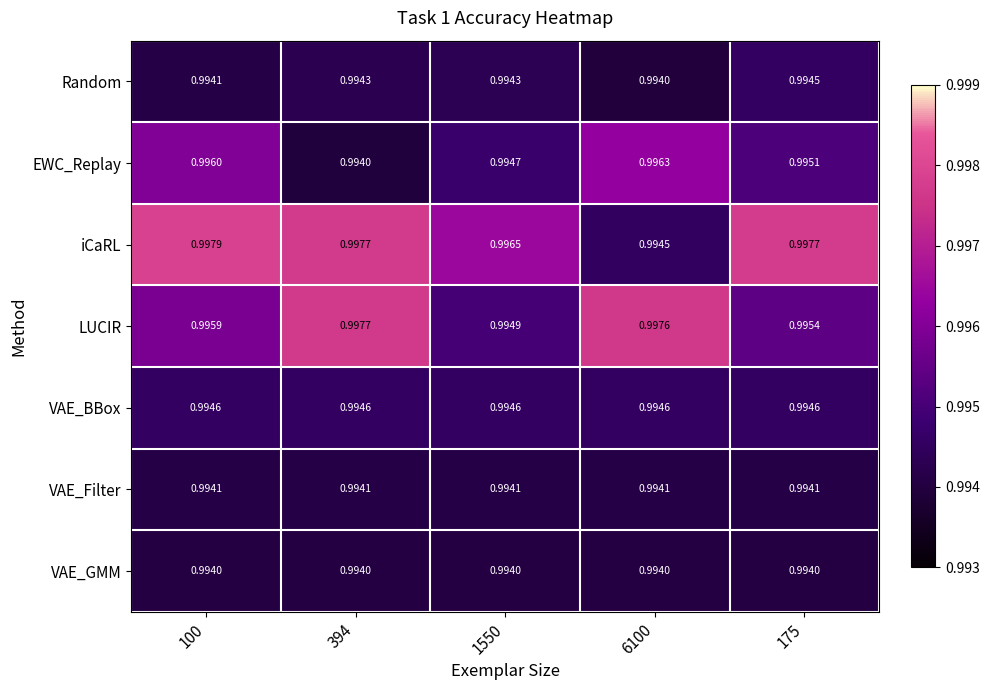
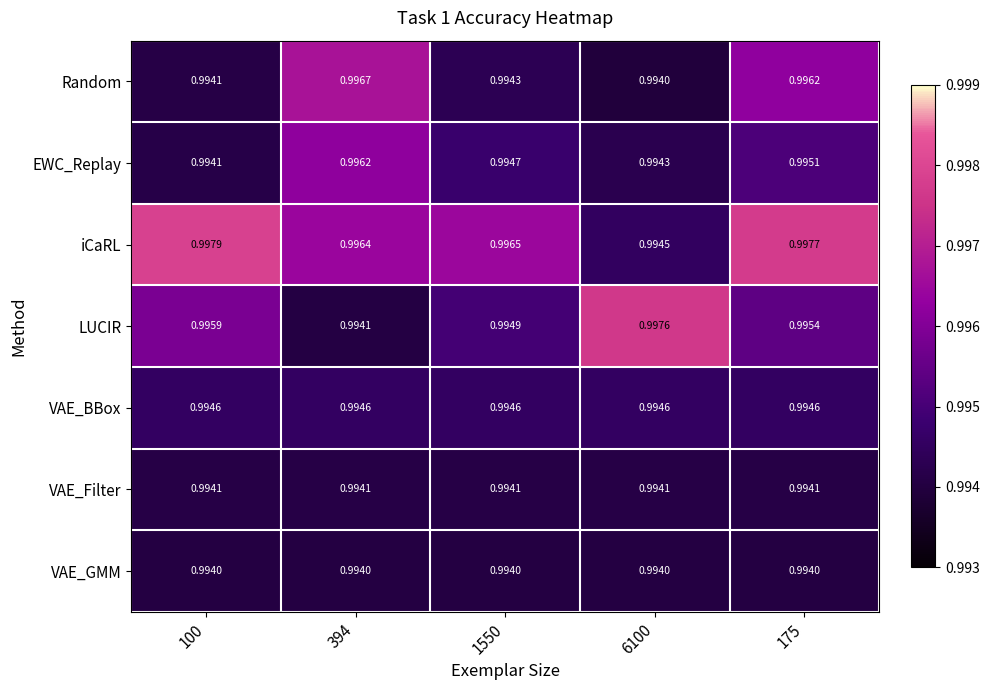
  {
    "Random": {
      "100": 0.9941,
-     "394": 0.9943,
+     "394": 0.9967,
      "1550": 0.9943,
      "6100": 0.9940,
-     "175": 0.9945
+     "175": 0.9962
    },
    "EWC_Replay": {
-     "100": 0.9960,
-     "394": 0.9940,
+     "100": 0.9941,
+     "394": 0.9962,
      "1550": 0.9947,
-     "6100": 0.9963,
+     "6100": 0.9943,
      "175": 0.9951
    },
    "iCaRL": {
      "100": 0.9979,
-     "394": 0.9977,
+     "394": 0.9964,
      "1550": 0.9965,
      "6100": 0.9945,
      "175": 0.9977
    },
    "LUCIR": {
      "100": 0.9959,
-     "394": 0.9977,
+     "394": 0.9941,
      "1550": 0.9949,
      "6100": 0.9976,
      "175": 0.9954
    },
    "VAE_BBox": {
      "100": 0.9946,
      "394": 0.9946,
      "1550": 0.9946,
      "6100": 0.9946,
      "175": 0.9946
    },
    "VAE_Filter": {
      "100": 0.9941,
      "394": 0.9941,
      "1550": 0.9941,
      "6100": 0.9941,
      "175": 0.9941
    },
    "VAE_GMM": {
      "100": 0.9940,
      "394": 0.9940,
      "1550": 0.9940,
      "6100": 0.9940,
      "175": 0.9940
    }
  }
